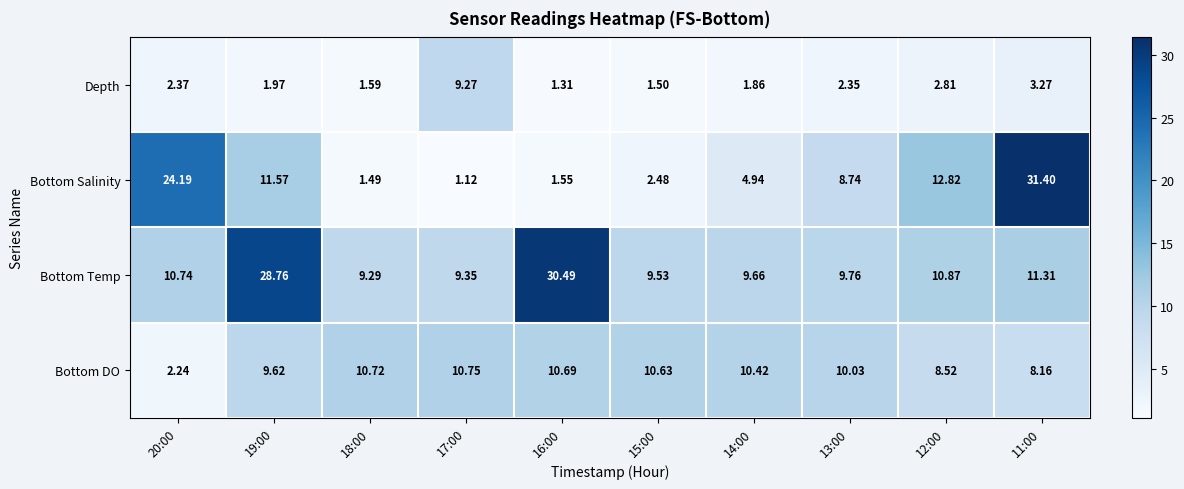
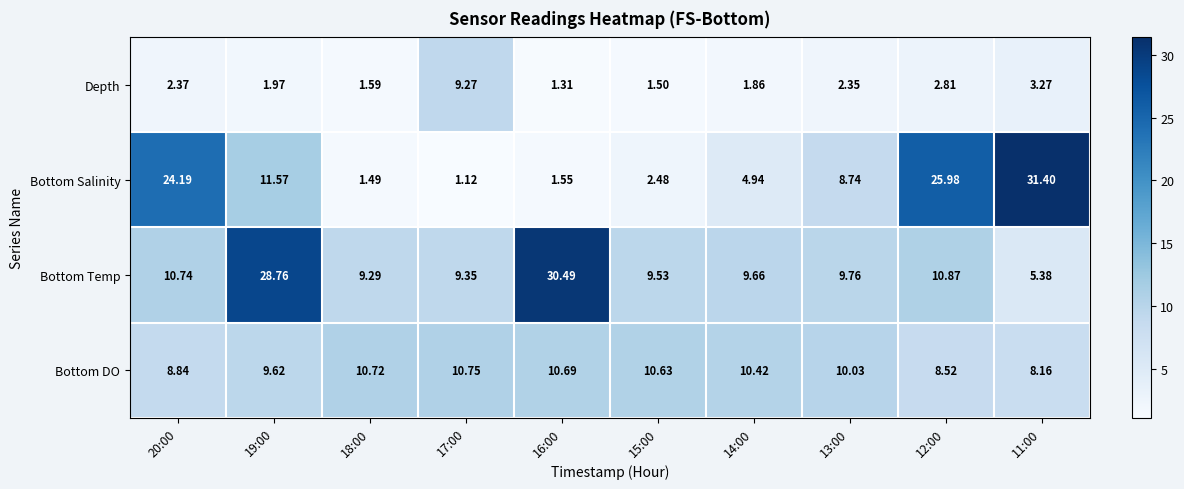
  {
    "Depth": {
      "20:00": 2.37,
      "19:00": 1.97,
      "18:00": 1.59,
      "17:00": 9.27,
      "16:00": 1.31,
      "15:00": 1.50,
      "14:00": 1.86,
      "13:00": 2.35,
      "12:00": 2.81,
      "11:00": 3.27
    },
    "Bottom Salinity": {
      "20:00": 24.19,
      "19:00": 11.57,
      "18:00": 1.49,
      "17:00": 1.12,
      "16:00": 1.55,
      "15:00": 2.48,
      "14:00": 4.94,
      "13:00": 8.74,
-     "12:00": 12.82,
+     "12:00": 25.98,
      "11:00": 31.40
    },
    "Bottom Temp": {
      "20:00": 10.74,
      "19:00": 28.76,
      "18:00": 9.29,
      "17:00": 9.35,
      "16:00": 30.49,
      "15:00": 9.53,
      "14:00": 9.66,
      "13:00": 9.76,
      "12:00": 10.87,
-     "11:00": 11.31
+     "11:00": 5.38
    },
    "Bottom DO": {
-     "20:00": 2.24,
+     "20:00": 8.84,
      "19:00": 9.62,
      "18:00": 10.72,
      "17:00": 10.75,
      "16:00": 10.69,
      "15:00": 10.63,
      "14:00": 10.42,
      "13:00": 10.03,
      "12:00": 8.52,
      "11:00": 8.16
    }
  }
